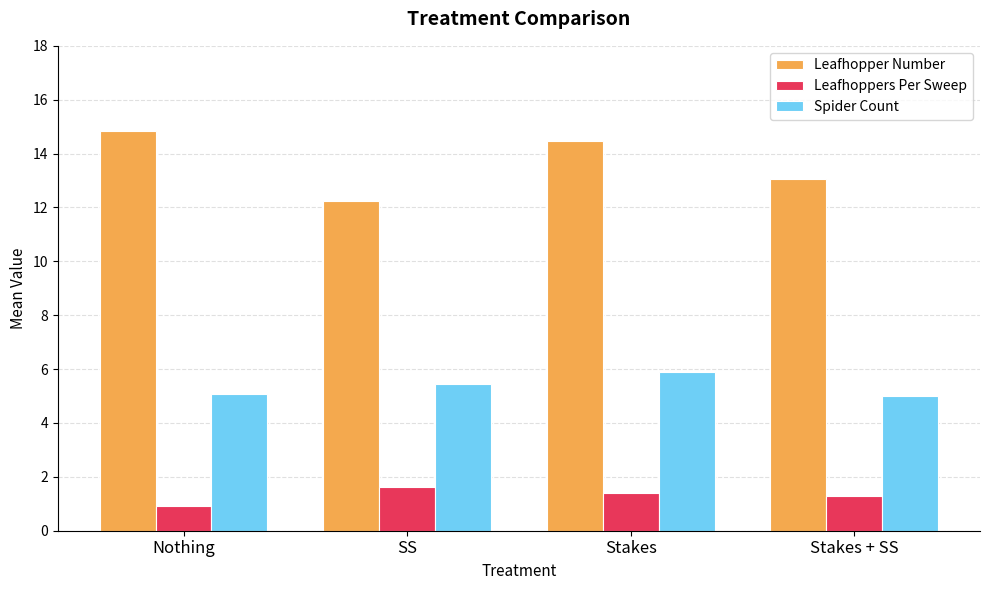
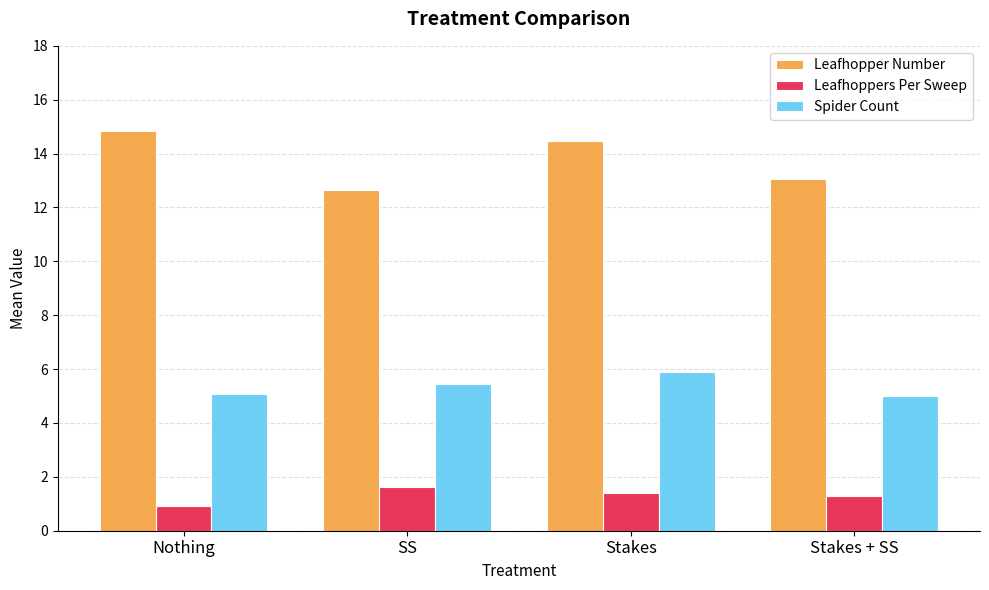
  {
    "Leafhopper Number": {
      "Nothing": 14.8,
-     "SS": 12.2,
+     "SS": 12.6,
      "Stakes": 14.5,
      "Stakes + SS": 13.0
    },
    "Leafhoppers Per Sweep": {
      "Nothing": 0.9,
      "SS": 1.6,
      "Stakes": 1.4,
      "Stakes + SS": 1.3
    },
    "Spider Count": {
      "Nothing": 5.1,
      "SS": 5.5,
      "Stakes": 5.9,
      "Stakes + SS": 5.0
    }
  }
